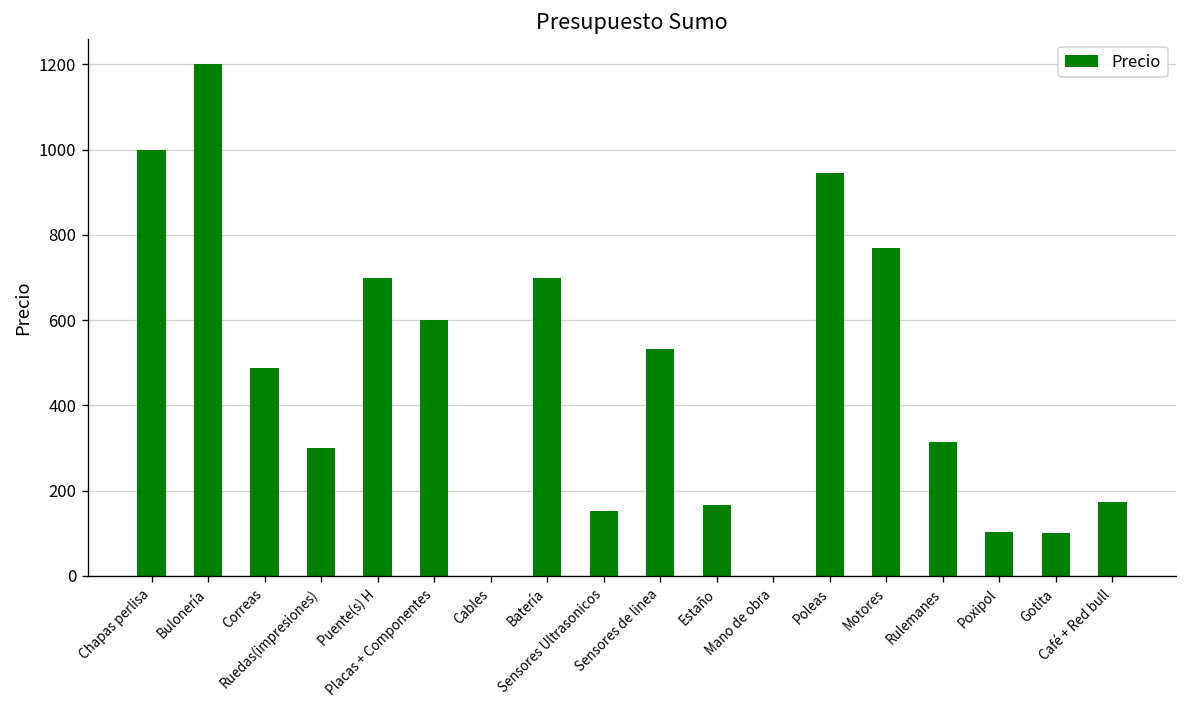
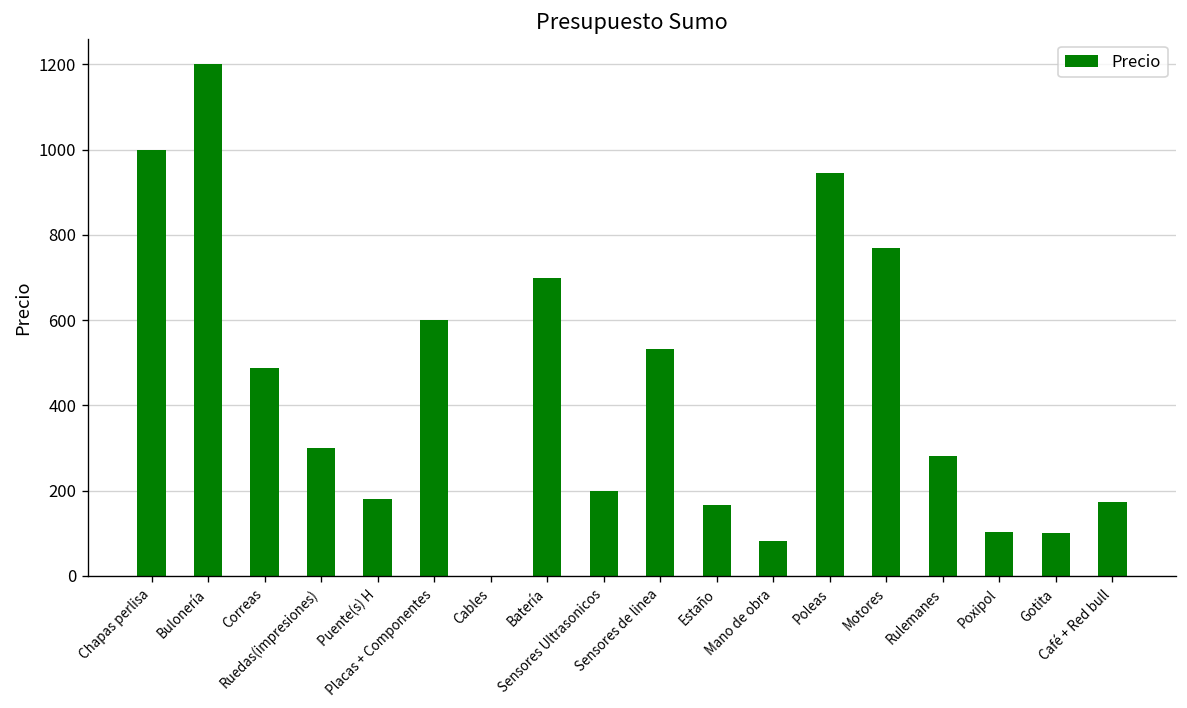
  {
    "Chapas perlisa": 1000,
    "Bulonería": 1200,
    "Correas": 490,
    "Ruedas(impresiones)": 300,
-   "Puente(s) H": 700,
+   "Puente(s) H": 180,
    "Placas + Componentes": 600,
    "Cables": 0,
    "Batería": 700,
-   "Sensores Ultrasonicos": 150,
+   "Sensores Ultrasonicos": 200,
    "Sensores de linea": 530,
    "Estaño": 170,
-   "Mano de obra": 0,
+   "Mano de obra": 80,
    "Poleas": 940,
    "Motores": 770,
-   "Rulemanes": 320,
+   "Rulemanes": 280,
    "Poxipol": 100,
    "Gotita": 100,
    "Café + Red bull": 170
  }
